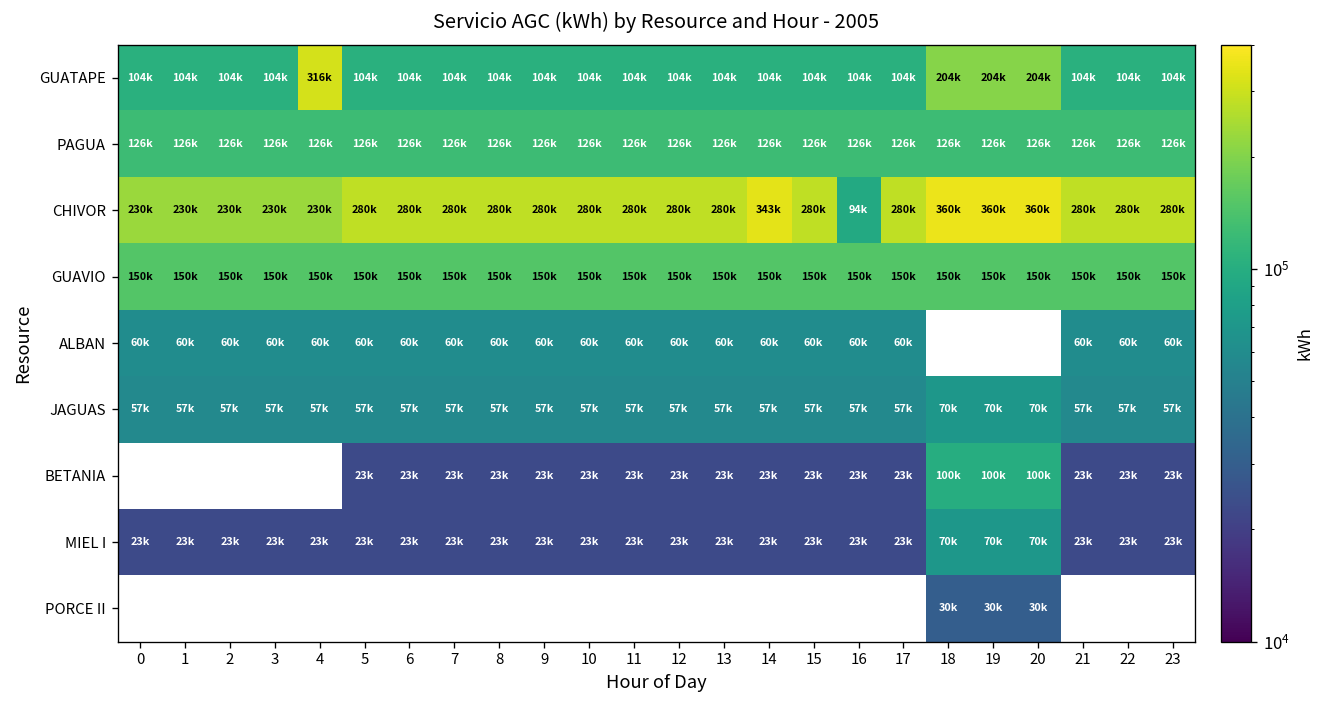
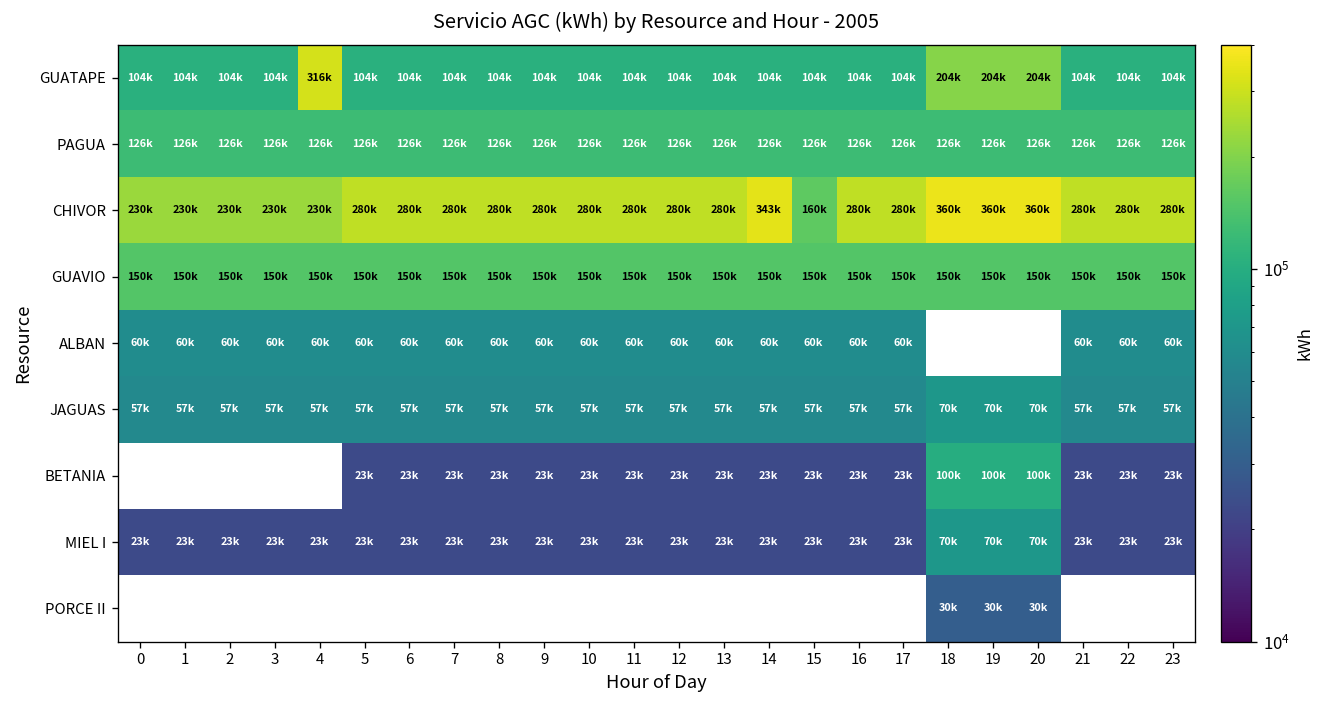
  {
    "GUATAPE": {
      "0": "104k",
      "1": "104k",
      "2": "104k",
      "3": "104k",
      "4": "316k",
      "5": "104k",
      "6": "104k",
      "7": "104k",
      "8": "104k",
      "9": "104k",
      "10": "104k",
      "11": "104k",
      "12": "104k",
      "13": "104k",
      "14": "104k",
      "15": "104k",
      "16": "104k",
      "17": "104k",
      "18": "204k",
      "19": "204k",
      "20": "204k",
      "21": "104k",
      "22": "104k",
      "23": "104k"
    },
    "PAGUA": {
      "0": "126k",
      "1": "126k",
      "2": "126k",
      "3": "126k",
      "4": "126k",
      "5": "126k",
      "6": "126k",
      "7": "126k",
      "8": "126k",
      "9": "126k",
      "10": "126k",
      "11": "126k",
      "12": "126k",
      "13": "126k",
      "14": "126k",
      "15": "126k",
      "16": "126k",
      "17": "126k",
      "18": "126k",
      "19": "126k",
      "20": "126k",
      "21": "126k",
      "22": "126k",
      "23": "126k"
    },
    "CHIVOR": {
      "0": "230k",
      "1": "230k",
      "2": "230k",
      "3": "230k",
      "4": "230k",
      "5": "280k",
      "6": "280k",
      "7": "280k",
      "8": "280k",
      "9": "280k",
      "10": "280k",
      "11": "280k",
      "12": "280k",
      "13": "280k",
      "14": "343k",
-     "15": "280k",
-     "16": "94k",
+     "15": "160k",
+     "16": "280k",
      "17": "280k",
      "18": "360k",
      "19": "360k",
      "20": "360k",
      "21": "280k",
      "22": "280k",
      "23": "280k"
    },
    "GUAVIO": {
      "0": "150k",
      "1": "150k",
      "2": "150k",
      "3": "150k",
      "4": "150k",
      "5": "150k",
      "6": "150k",
      "7": "150k",
      "8": "150k",
      "9": "150k",
      "10": "150k",
      "11": "150k",
      "12": "150k",
      "13": "150k",
      "14": "150k",
      "15": "150k",
      "16": "150k",
      "17": "150k",
      "18": "150k",
      "19": "150k",
      "20": "150k",
      "21": "150k",
      "22": "150k",
      "23": "150k"
    },
    "ALBAN": {
      "0": "60k",
      "1": "60k",
      "2": "60k",
      "3": "60k",
      "4": "60k",
      "5": "60k",
      "6": "60k",
      "7": "60k",
      "8": "60k",
      "9": "60k",
      "10": "60k",
      "11": "60k",
      "12": "60k",
      "13": "60k",
      "14": "60k",
      "15": "60k",
      "16": "60k",
      "17": "60k",
      "21": "60k",
      "22": "60k",
      "23": "60k"
    },
    "JAGUAS": {
      "0": "57k",
      "1": "57k",
      "2": "57k",
      "3": "57k",
      "4": "57k",
      "5": "57k",
      "6": "57k",
      "7": "57k",
      "8": "57k",
      "9": "57k",
      "10": "57k",
      "11": "57k",
      "12": "57k",
      "13": "57k",
      "14": "57k",
      "15": "57k",
      "16": "57k",
      "17": "57k",
      "18": "70k",
      "19": "70k",
      "20": "70k",
      "21": "57k",
      "22": "57k",
      "23": "57k"
    },
    "BETANIA": {
      "5": "23k",
      "6": "23k",
      "7": "23k",
      "8": "23k",
      "9": "23k",
      "10": "23k",
      "11": "23k",
      "12": "23k",
      "13": "23k",
      "14": "23k",
      "15": "23k",
      "16": "23k",
      "17": "23k",
      "18": "100k",
      "19": "100k",
      "20": "100k",
      "21": "23k",
      "22": "23k",
      "23": "23k"
    },
    "MIEL I": {
      "0": "23k",
      "1": "23k",
      "2": "23k",
      "3": "23k",
      "4": "23k",
      "5": "23k",
      "6": "23k",
      "7": "23k",
      "8": "23k",
      "9": "23k",
      "10": "23k",
      "11": "23k",
      "12": "23k",
      "13": "23k",
      "14": "23k",
      "15": "23k",
      "16": "23k",
      "17": "23k",
      "18": "70k",
      "19": "70k",
      "20": "70k",
      "21": "23k",
      "22": "23k",
      "23": "23k"
    },
    "PORCE II": {
      "18": "30k",
      "19": "30k",
      "20": "30k"
    }
  }
